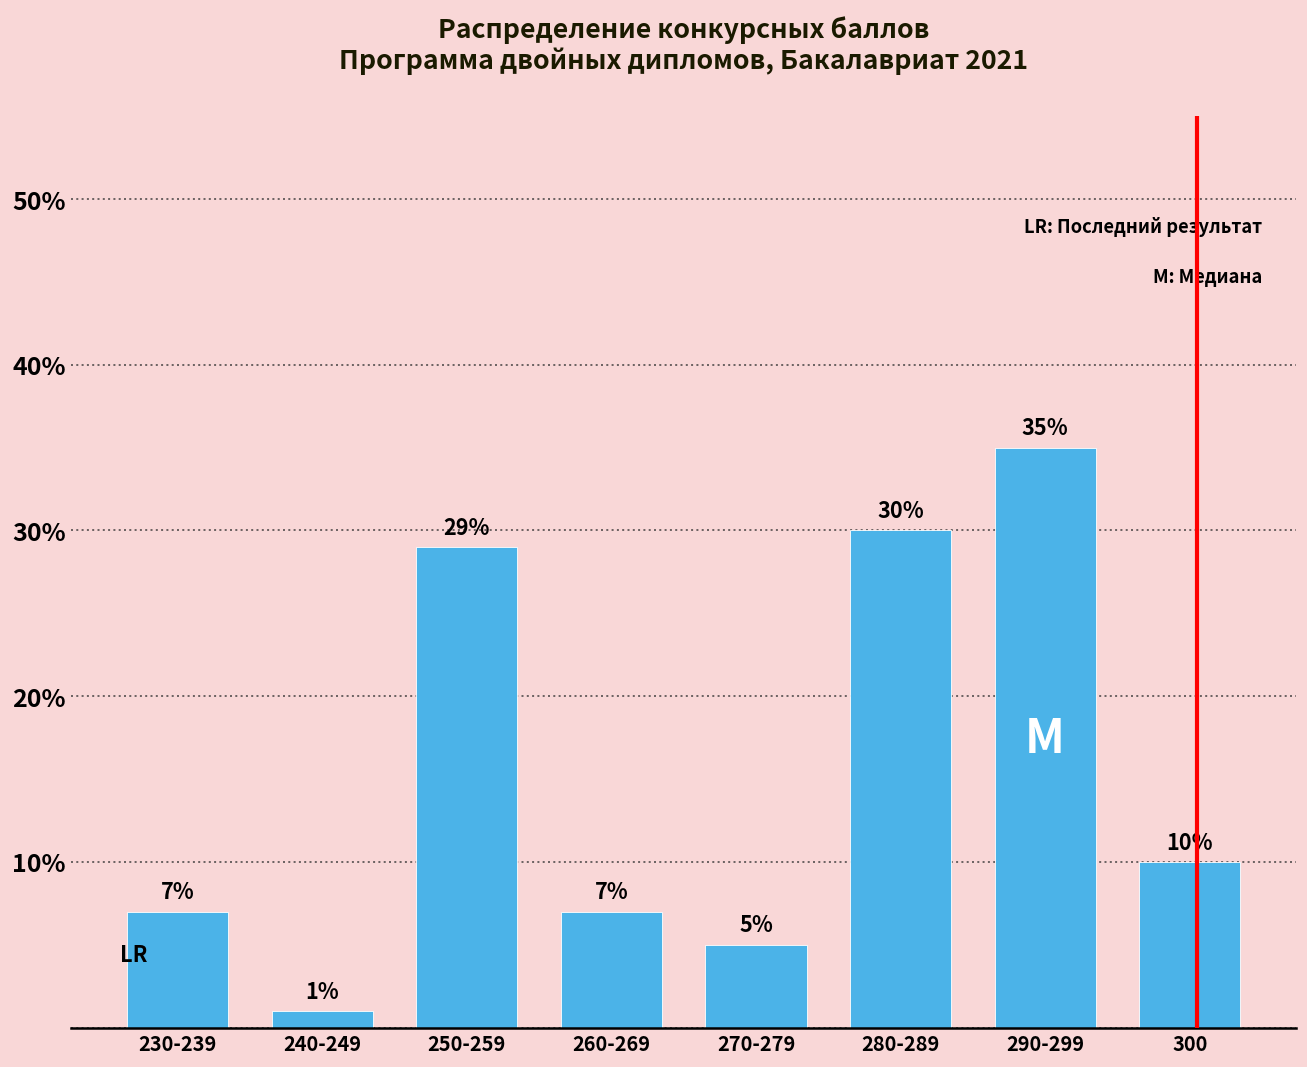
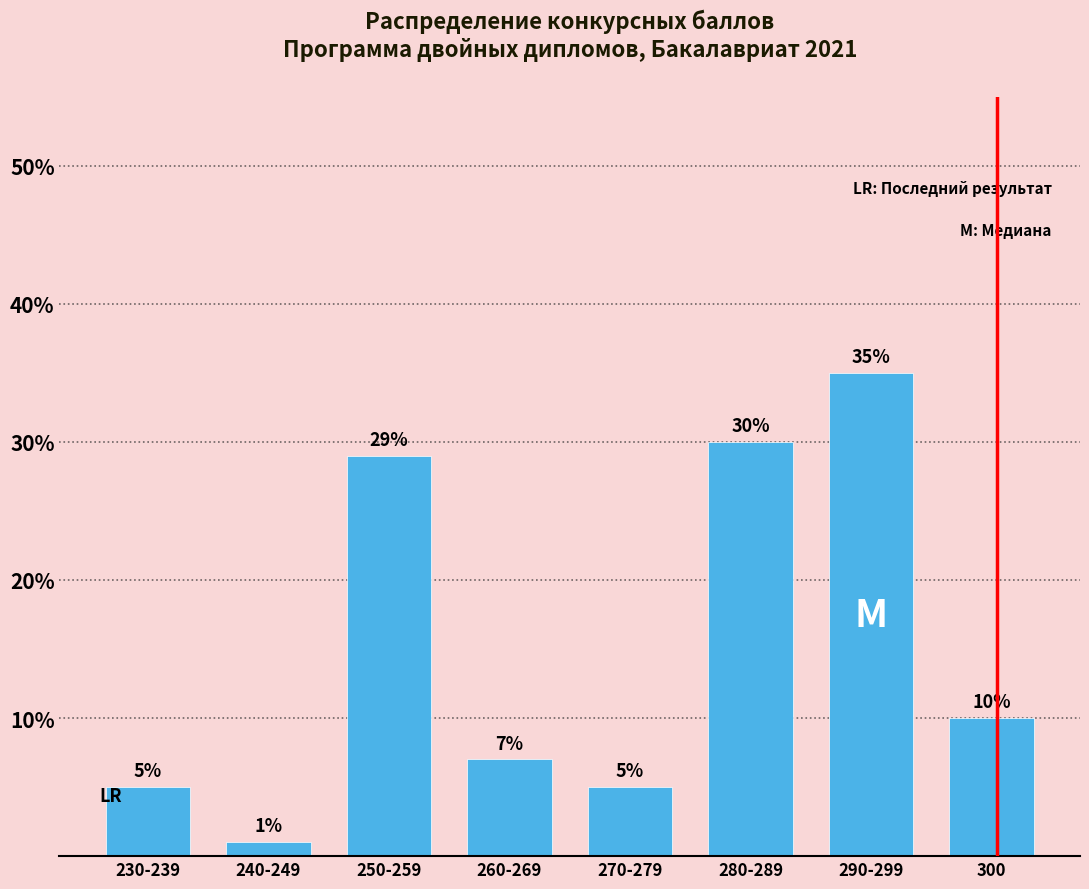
  {
-   "230-239": "7%",
+   "230-239": "5%",
    "240-249": "1%",
    "250-259": "29%",
    "260-269": "7%",
    "270-279": "5%",
    "280-289": "30%",
    "290-299": "35%",
    "300": "10%"
  }
